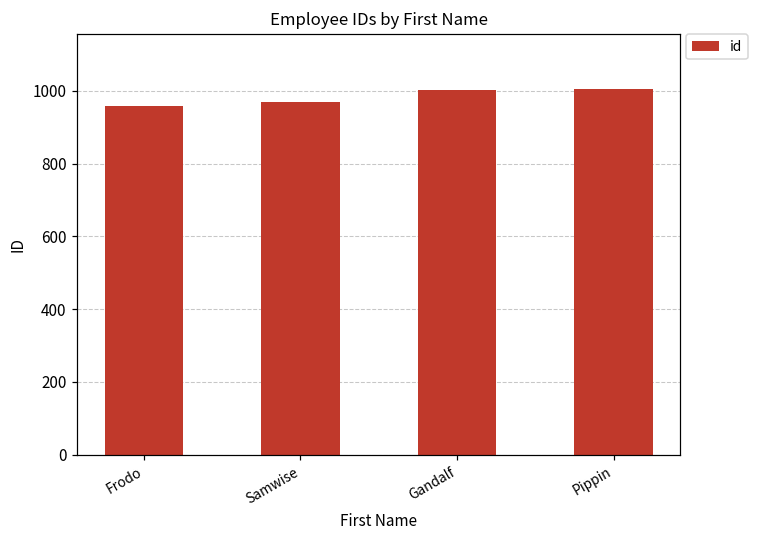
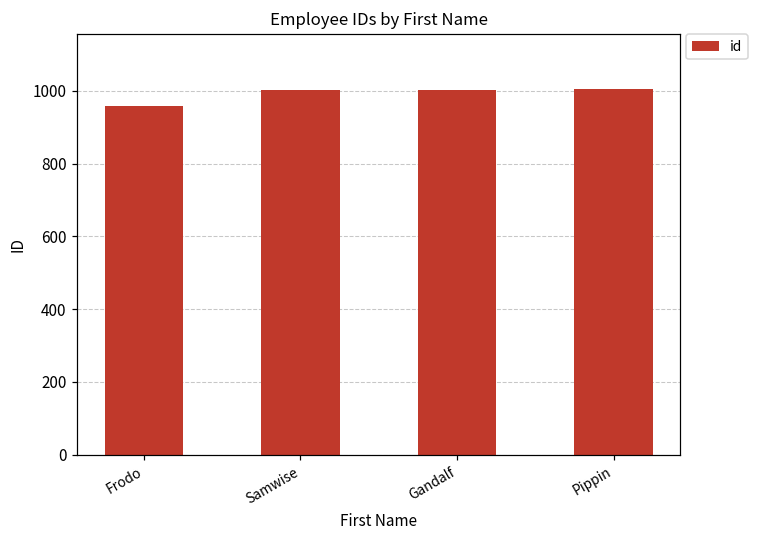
  {
    "Frodo": 960,
-   "Samwise": 970,
+   "Samwise": 1000,
    "Gandalf": 1000,
    "Pippin": 1000
  }
